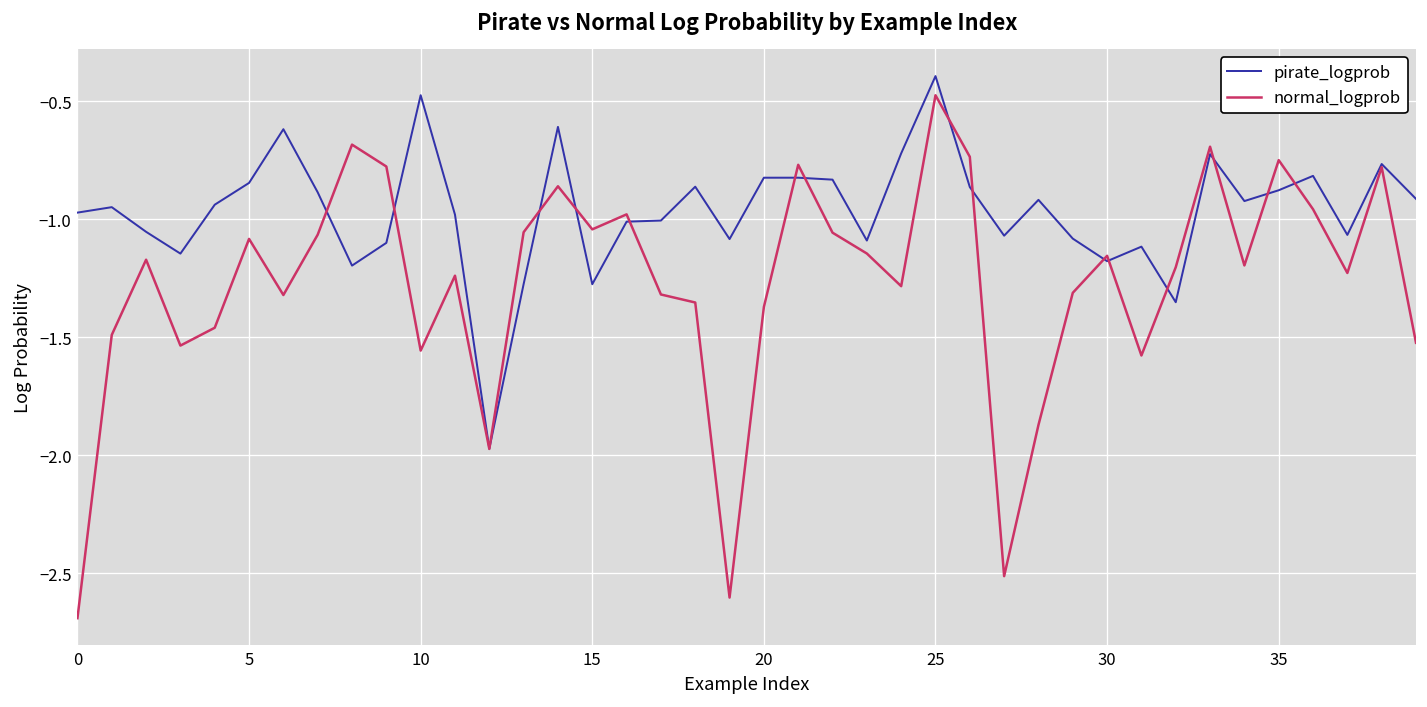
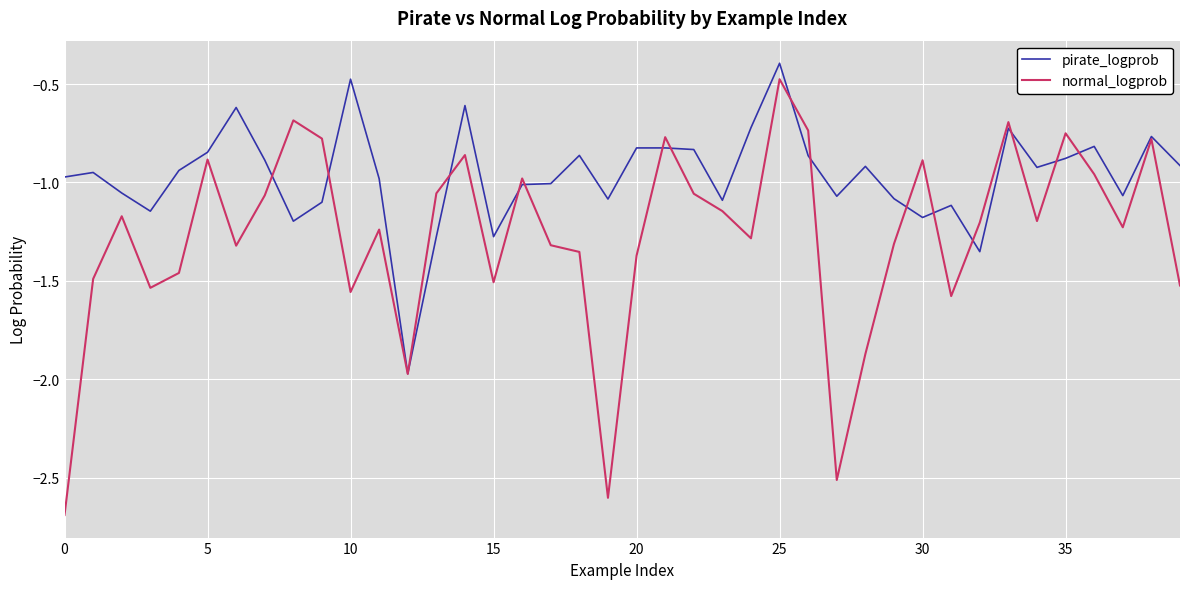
  {
    "pirate_logprob": {
      "0": -0.97,
      "5": -0.85,
      "10": -0.48,
      "15": -1.28,
      "20": -0.82,
      "25": -0.39,
      "30": -1.18,
      "35": -0.88
    },
    "normal_logprob": {
      "0": -2.69,
-     "5": -1.08,
+     "5": -0.88,
      "10": -1.56,
-     "15": -1.04,
+     "15": -1.51,
      "20": -1.37,
      "25": -0.48,
-     "30": -1.16,
+     "30": -0.89,
      "35": -0.75
    }
  }
